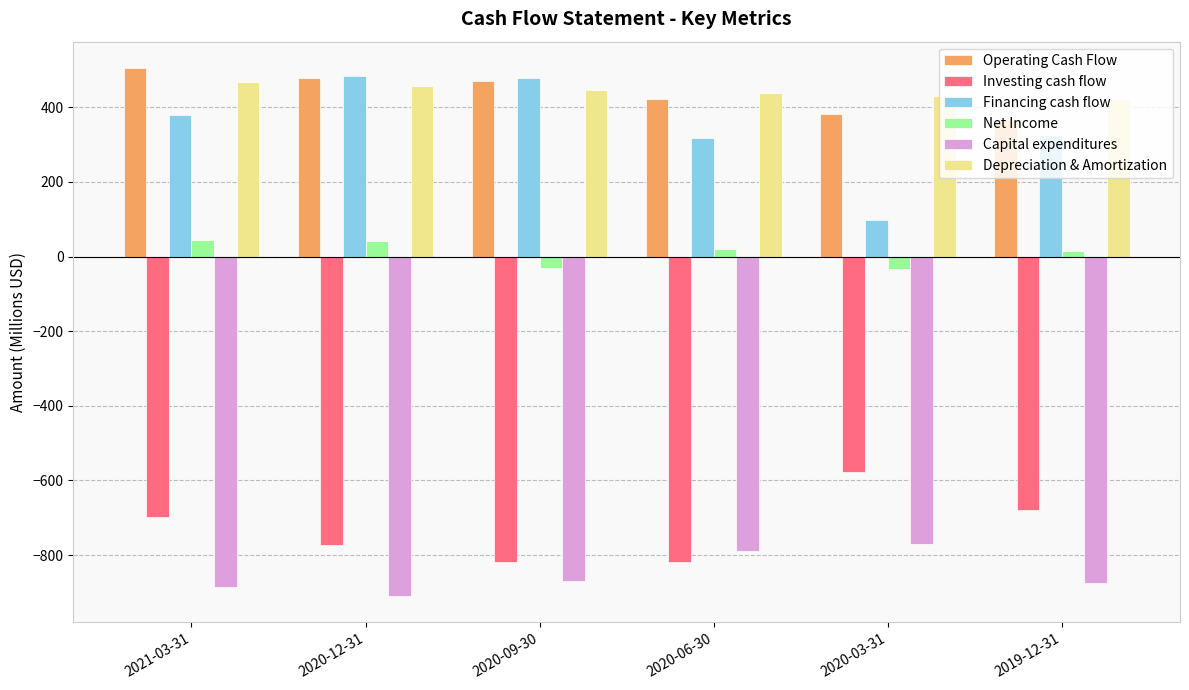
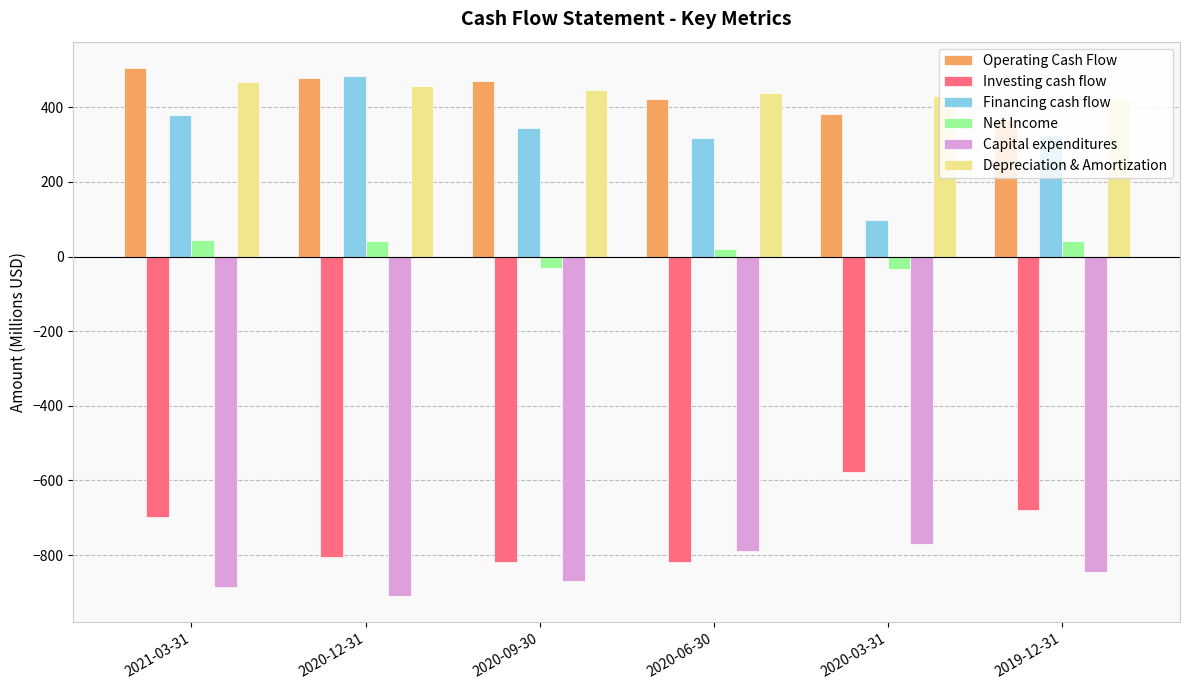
  {
    "Operating Cash Flow": {
      "2021-03-31": 510,
      "2020-12-31": 480,
      "2020-09-30": 470,
      "2020-06-30": 420,
      "2020-03-31": 380
    },
    "Investing cash flow": {
      "2021-03-31": -700,
-     "2020-12-31": -770,
+     "2020-12-31": -800,
      "2020-09-30": -820,
      "2020-06-30": -820,
      "2020-03-31": -580,
      "2019-12-31": -680
    },
    "Financing cash flow": {
      "2021-03-31": 380,
      "2020-12-31": 480,
-     "2020-09-30": 480,
+     "2020-09-30": 340,
      "2020-06-30": 320,
      "2020-03-31": 100
    },
    "Net Income": {
      "2021-03-31": 40,
      "2020-12-31": 40,
      "2020-09-30": -30,
      "2020-06-30": 20,
      "2020-03-31": -30,
-     "2019-12-31": 10
+     "2019-12-31": 40
    },
    "Capital expenditures": {
      "2021-03-31": -880,
      "2020-12-31": -910,
      "2020-09-30": -870,
      "2020-06-30": -790,
      "2020-03-31": -770,
-     "2019-12-31": -880
+     "2019-12-31": -840
    },
    "Depreciation & Amortization": {
      "2021-03-31": 470,
      "2020-12-31": 460,
      "2020-09-30": 450,
      "2020-06-30": 440
    }
  }
